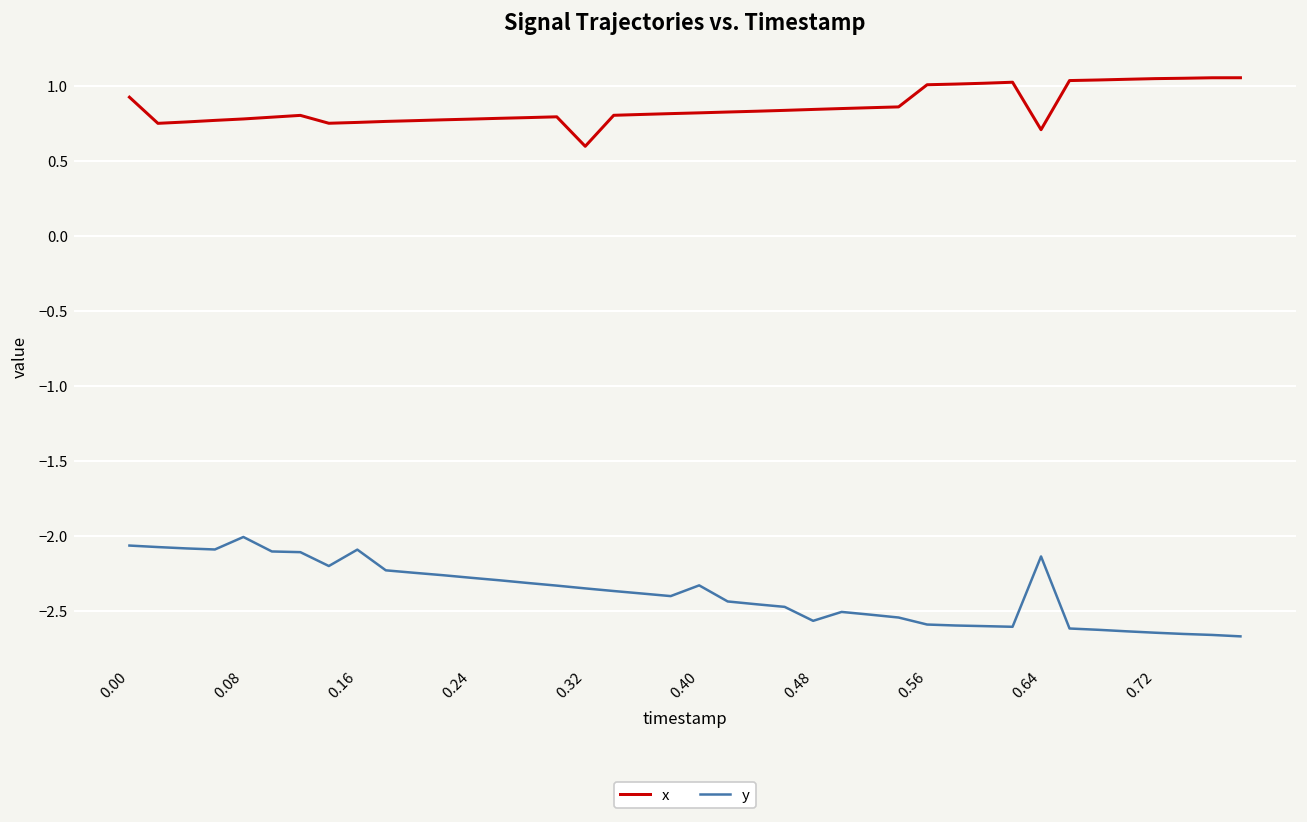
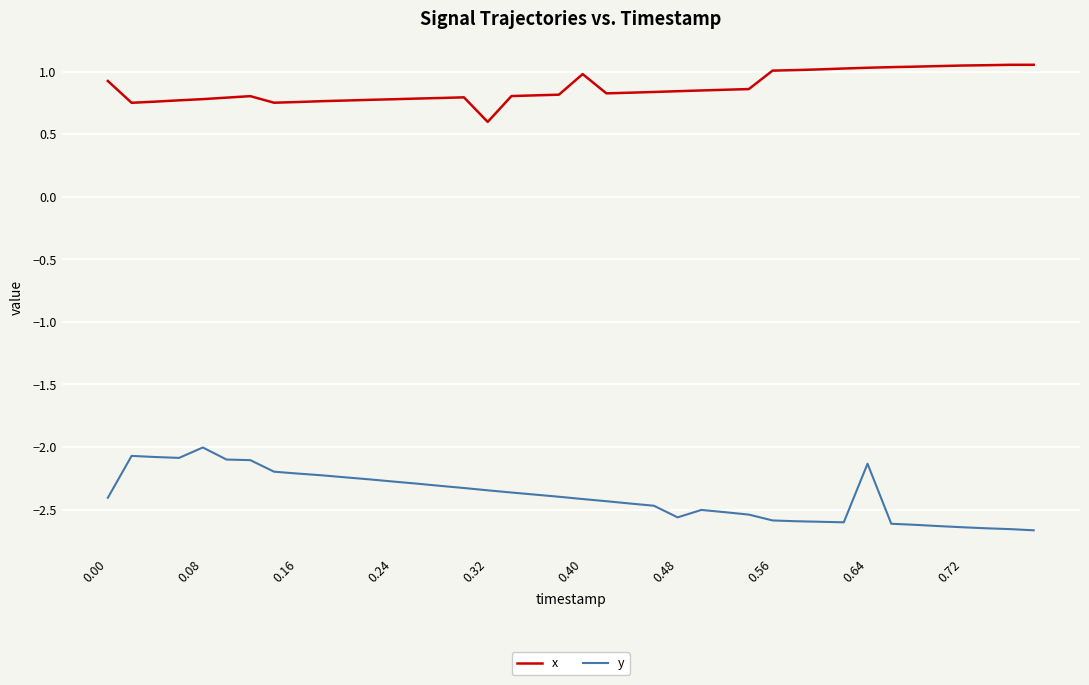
  {
    "x": {
      "0.00": 0.93,
      "0.08": 0.78,
      "0.16": 0.76,
      "0.24": 0.78,
      "0.32": 0.60,
-     "0.40": 0.82,
+     "0.40": 0.98,
      "0.48": 0.84,
      "0.56": 1.01,
-     "0.64": 0.71,
+     "0.64": 1.03,
      "0.72": 1.05
    },
    "y": {
-     "0.00": -2.06,
+     "0.00": -2.41,
      "0.08": -2.00,
-     "0.16": -2.09,
+     "0.16": -2.21,
      "0.24": -2.28,
      "0.32": -2.35,
-     "0.40": -2.33,
+     "0.40": -2.42,
      "0.48": -2.56,
      "0.56": -2.59,
      "0.64": -2.13,
      "0.72": -2.64
    }
  }
